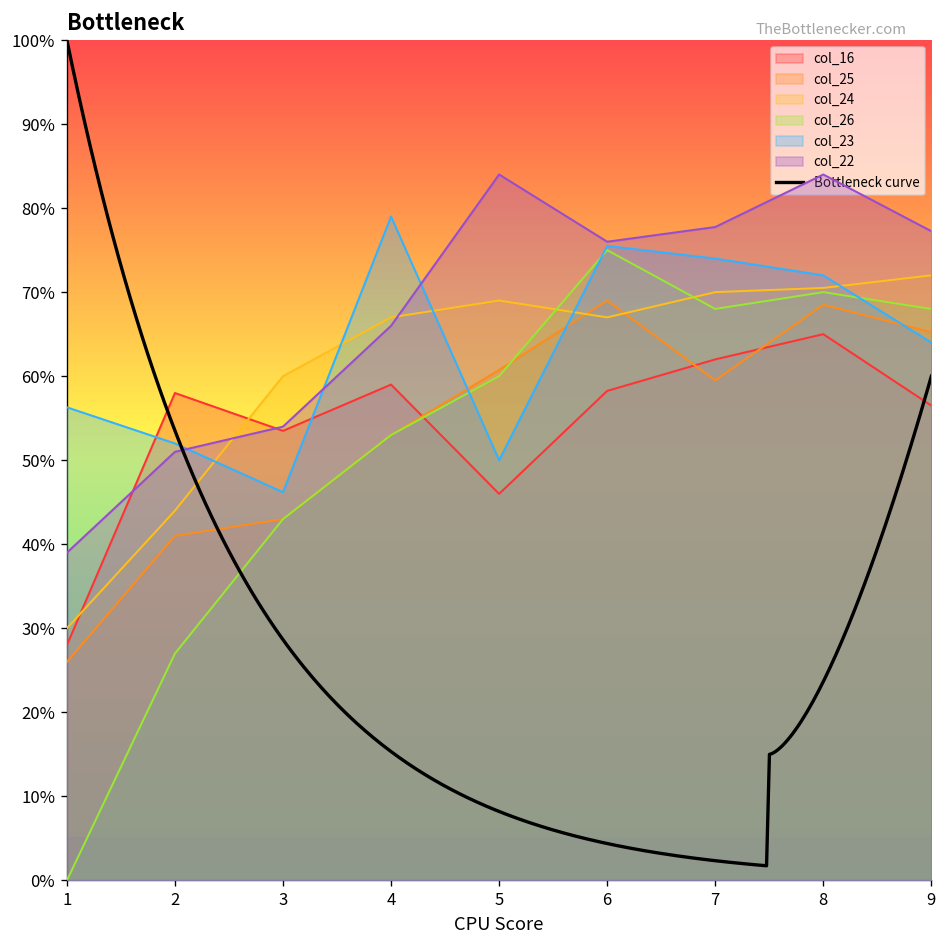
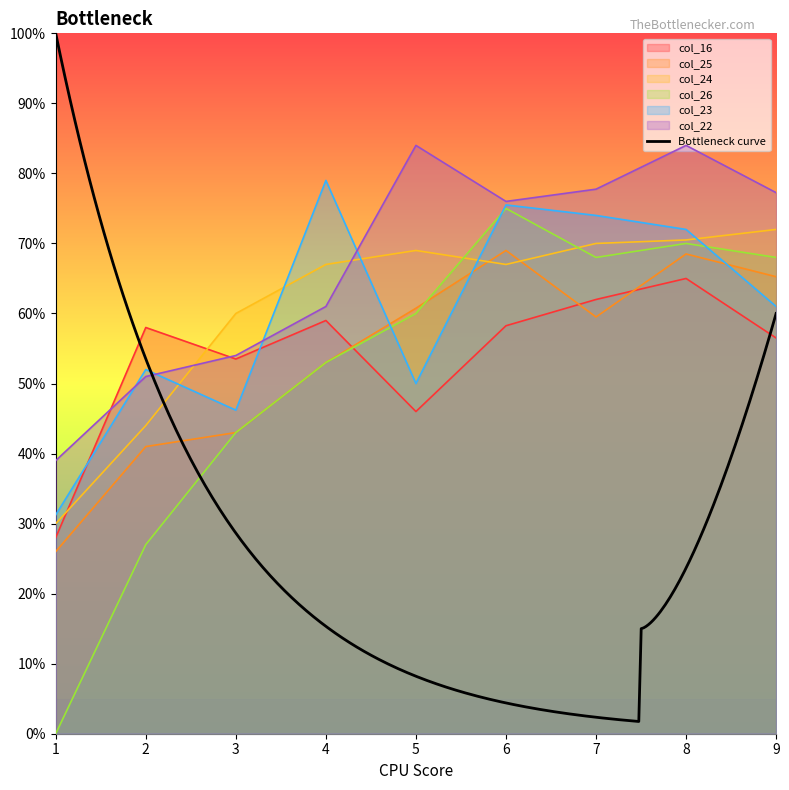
  {
    "col_23": {
-     "1": "56%",
+     "1": "31%",
      "2": "52%",
      "3": "46%",
      "4": "79%",
      "5": "50%",
      "6": "76%",
      "7": "74%",
      "8": "72%",
-     "9": "64%"
+     "9": "61%"
    },
    "col_22": {
      "1": "39%",
      "2": "51%",
      "3": "54%",
-     "4": "66%",
+     "4": "61%",
      "5": "84%",
      "6": "76%",
      "7": "78%",
      "9": "77%"
    },
    "Bottleneck curve": {
      "1": "100%",
      "9": "60%"
    }
  }
